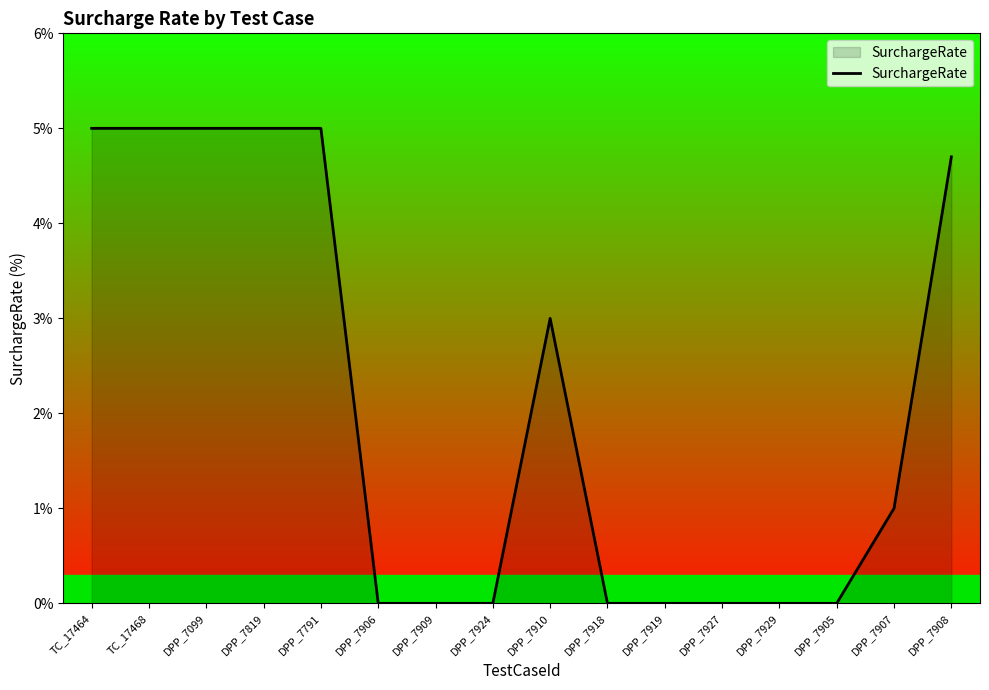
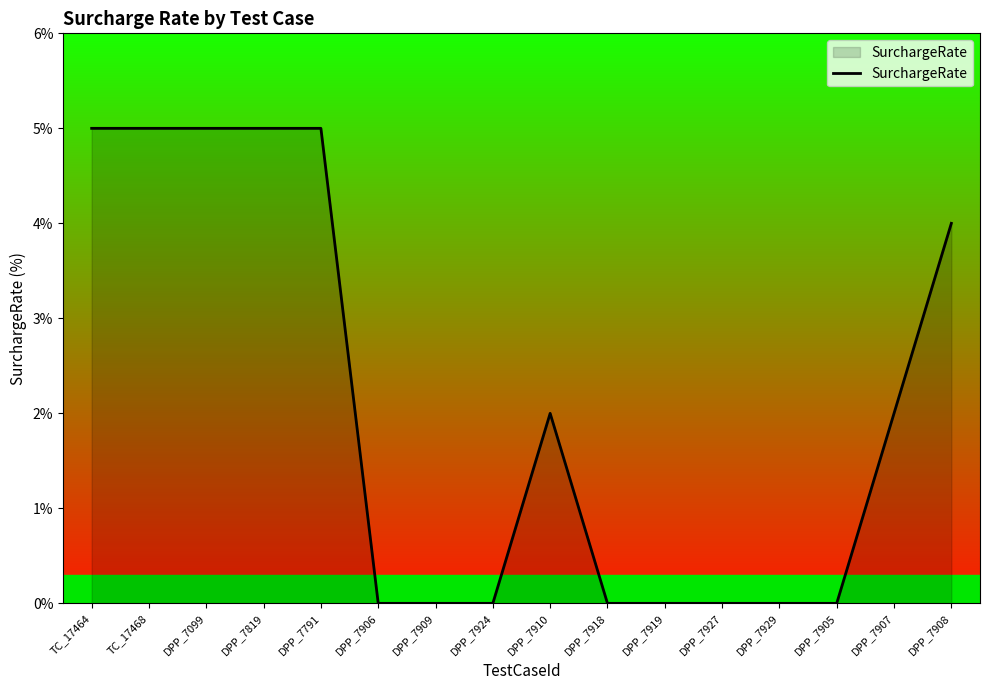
  {
    "TC_17464": "5.0%",
    "TC_17468": "5.0%",
    "DPP_7099": "5.0%",
    "DPP_7819": "5.0%",
    "DPP_7791": "5.0%",
-   "DPP_7910": "3%",
-   "DPP_7907": "1%",
-   "DPP_7908": "4.7%"
+   "DPP_7910": "2%",
+   "DPP_7907": "2%",
+   "DPP_7908": "4.0%"
  }
